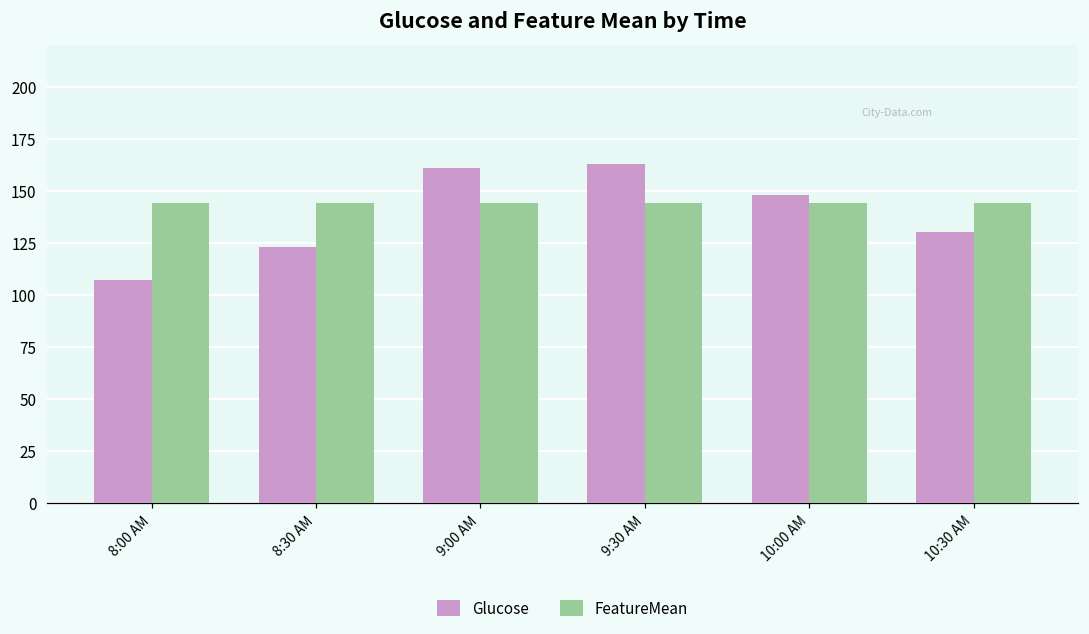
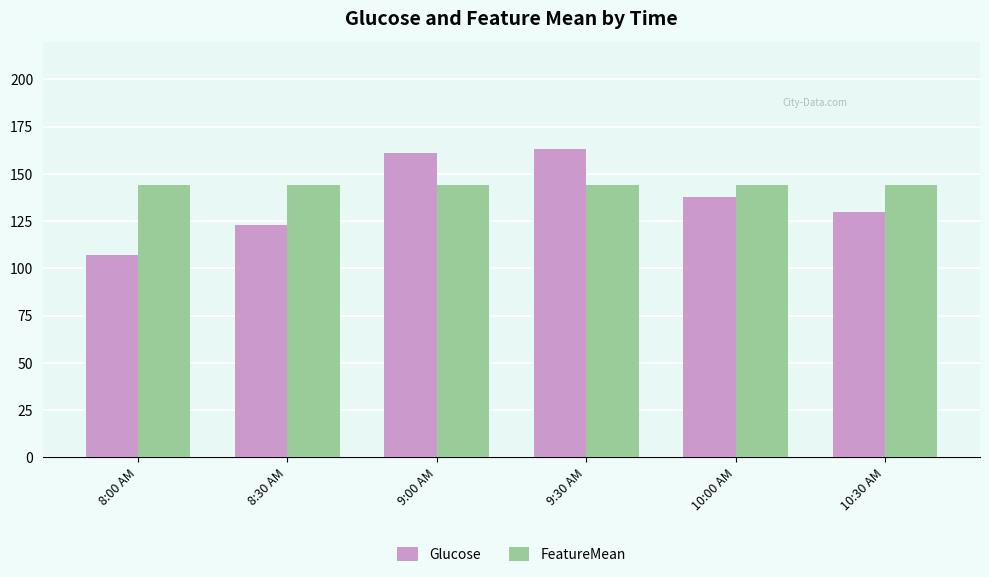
  {
    "Glucose": {
      "8:00 AM": 107,
      "8:30 AM": 123,
      "9:00 AM": 161,
      "9:30 AM": 163,
-     "10:00 AM": 148,
+     "10:00 AM": 138,
      "10:30 AM": 130
    },
    "FeatureMean": {
      "8:00 AM": 144,
      "8:30 AM": 144,
      "9:00 AM": 144,
      "9:30 AM": 144,
      "10:00 AM": 144,
      "10:30 AM": 144
    }
  }
